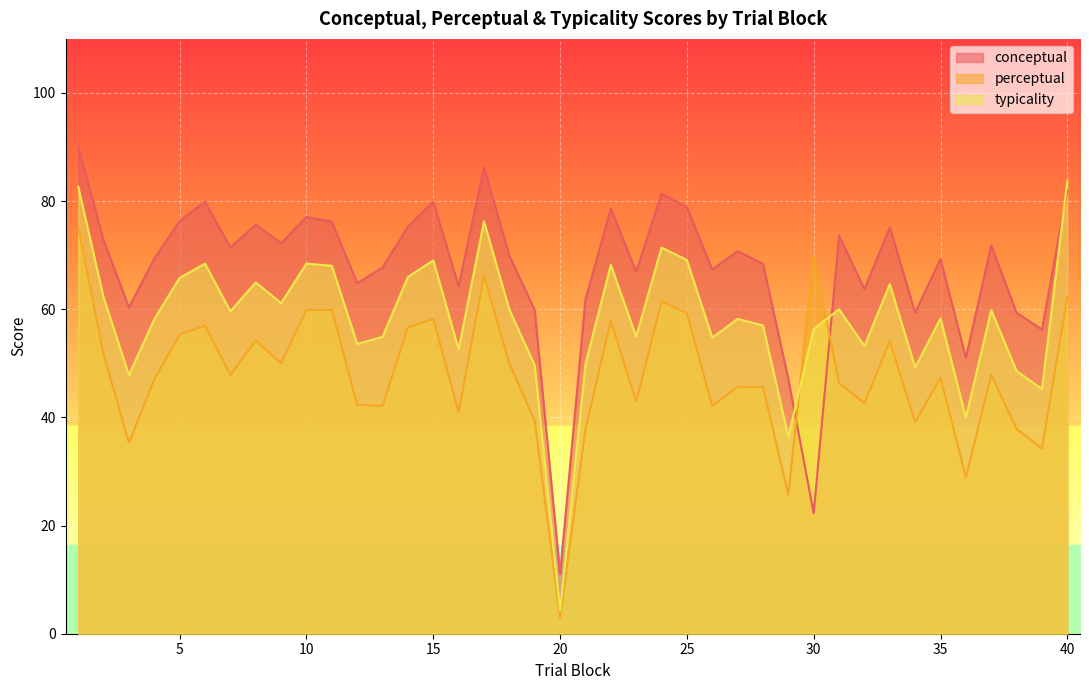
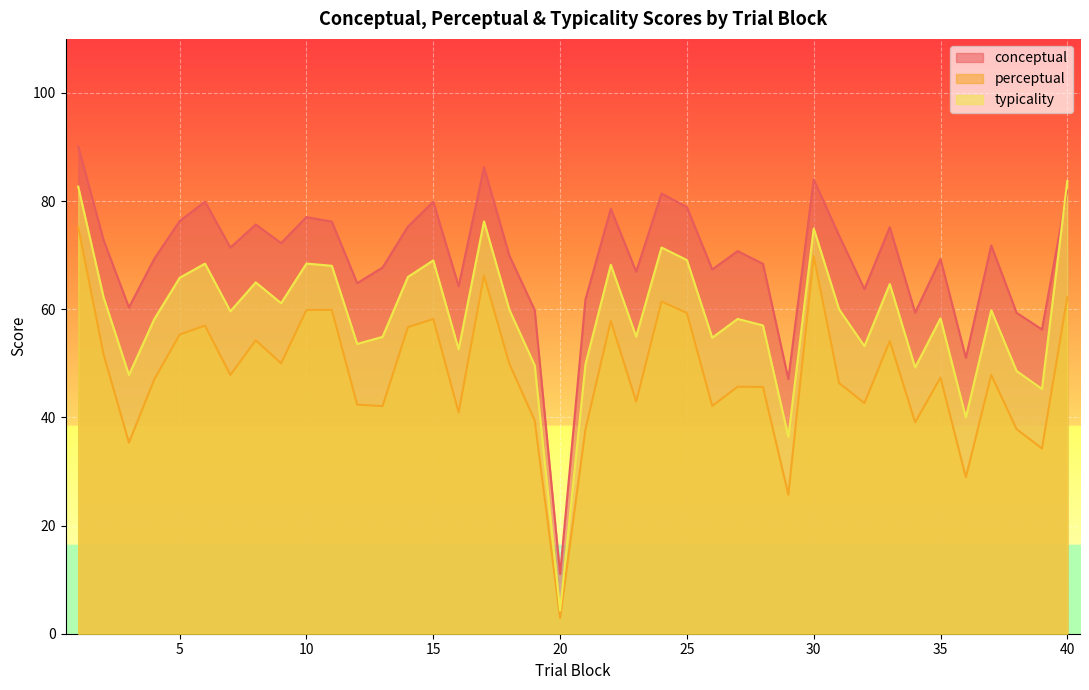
  {
    "conceptual": {
      "5": 76,
      "10": 77,
      "15": 80,
      "20": 11,
      "25": 79,
-     "30": 22,
+     "30": 84,
      "35": 69,
      "40": 82
    },
    "perceptual": {
      "5": 55,
      "10": 60,
      "15": 58,
      "20": 3,
      "25": 59,
      "30": 70,
      "35": 47,
      "40": 62
    },
    "typicality": {
      "5": 66,
      "10": 68,
      "15": 69,
      "20": 4,
      "25": 69,
-     "30": 56,
+     "30": 75,
      "35": 58,
      "40": 84
    }
  }
